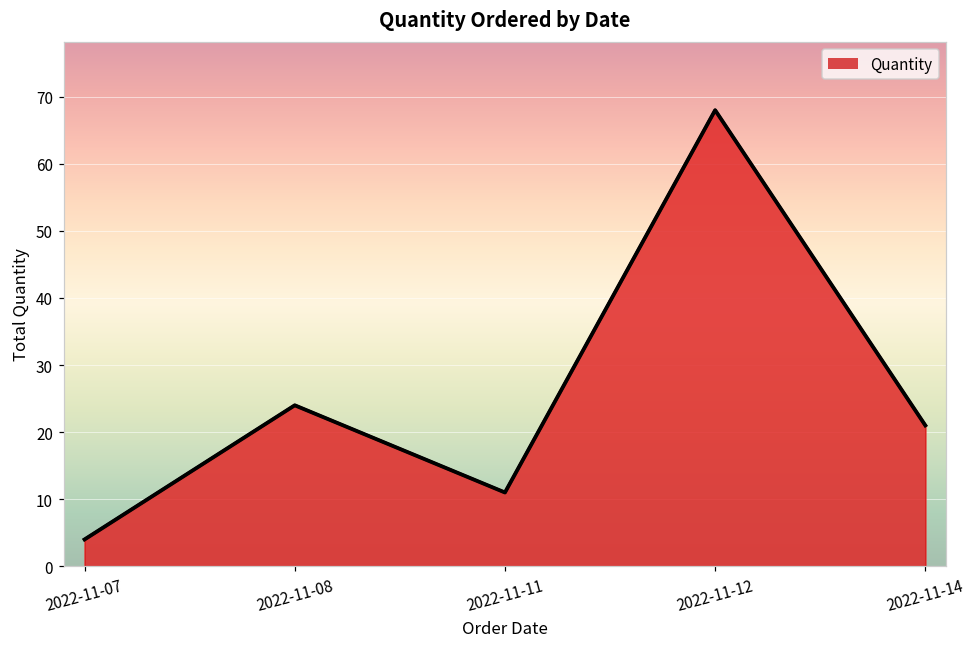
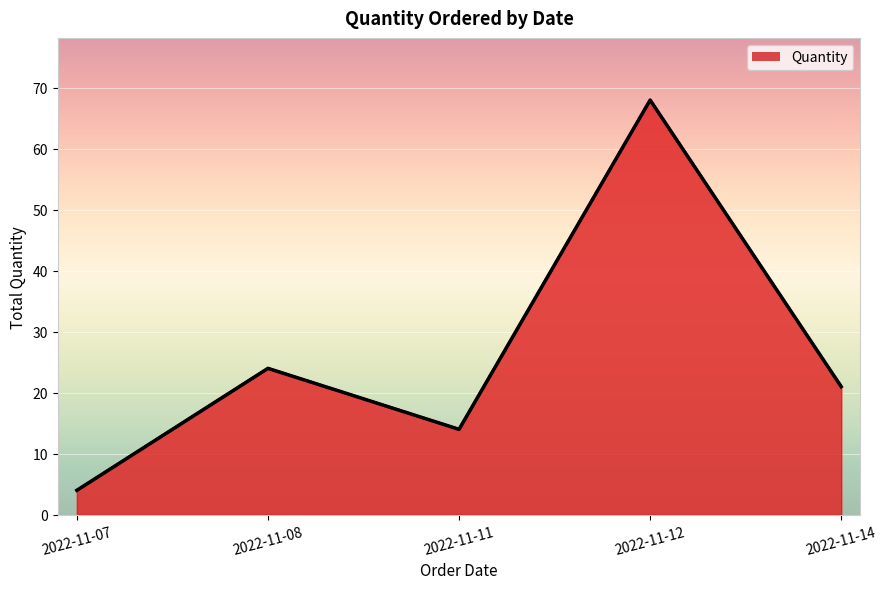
  {
    "2022-11-07": 4,
    "2022-11-08": 24,
-   "2022-11-11": 11,
+   "2022-11-11": 14,
    "2022-11-12": 68,
    "2022-11-14": 21
  }
